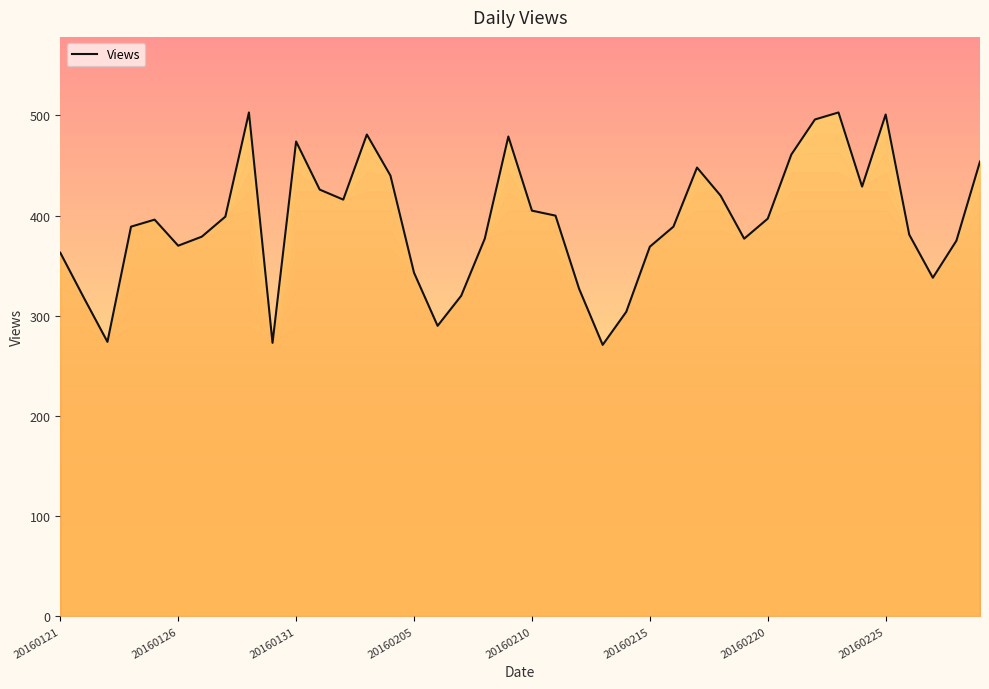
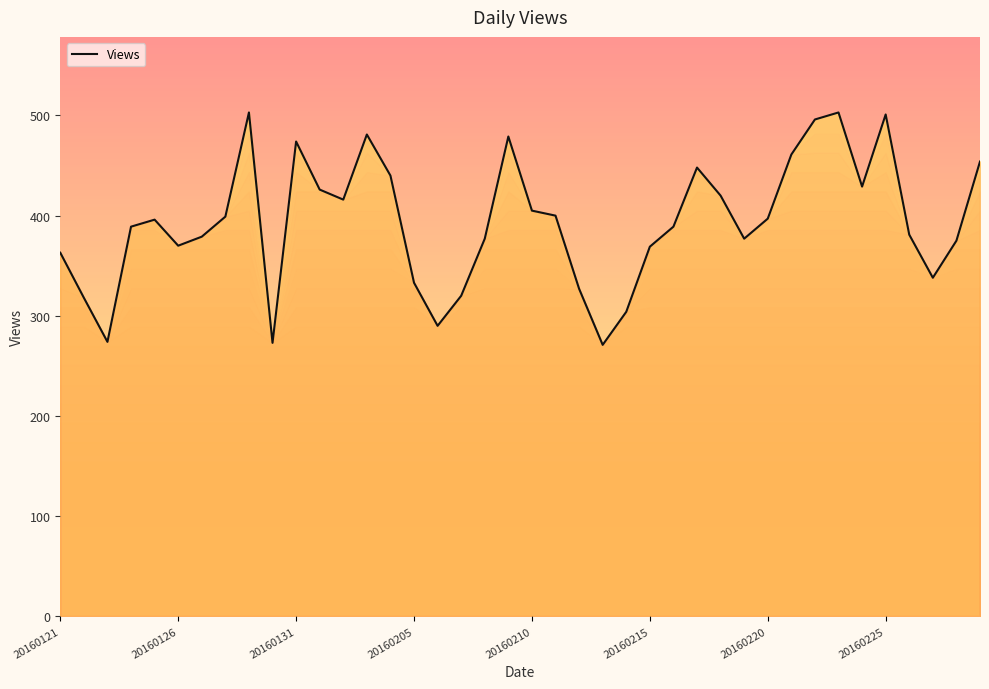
  {
    "Views": {
-     "20160205": 343
+     "20160205": 333
    }
  }
